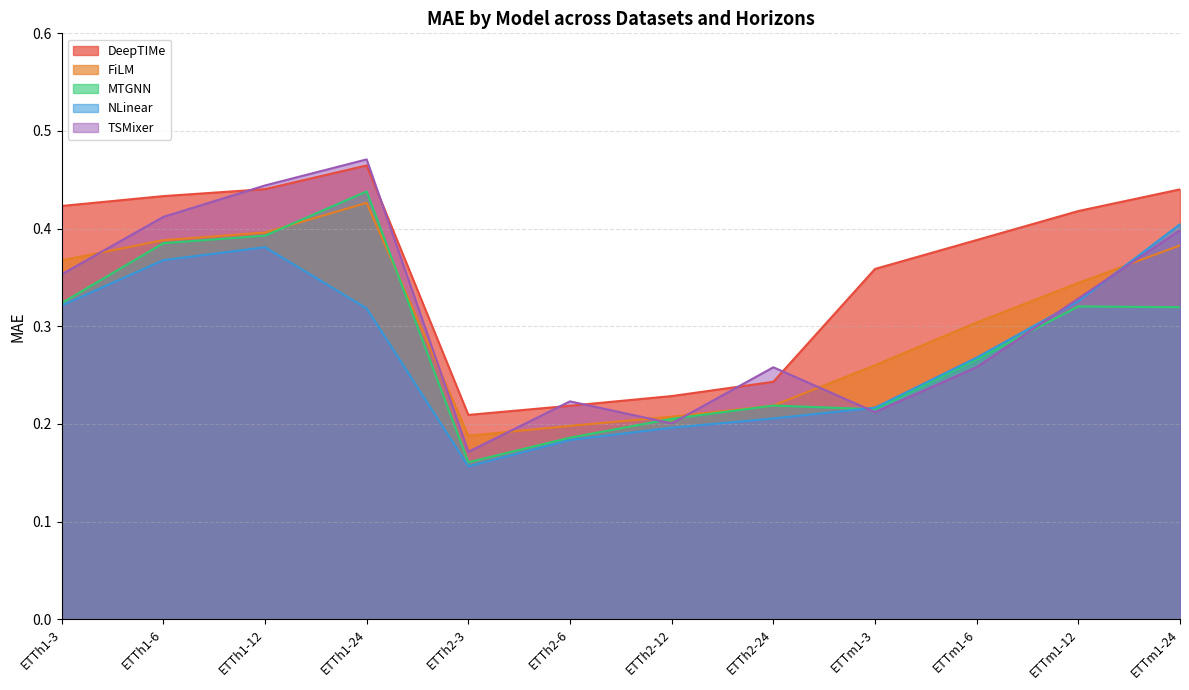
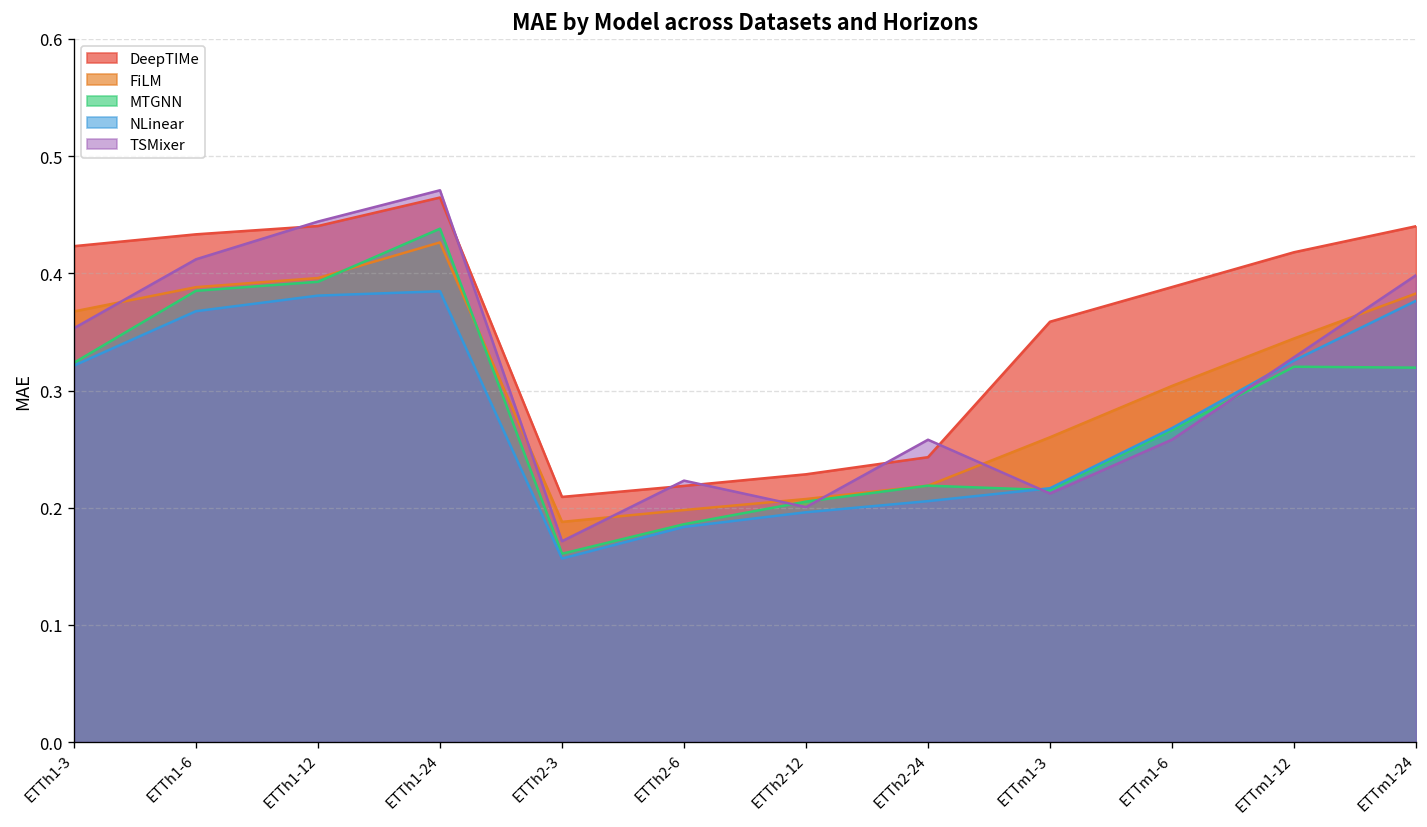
  {
    "MTGNN": {
      "ETTh1-6": 0.39,
      "ETTh1-12": 0.39,
      "ETTh1-24": 0.44,
      "ETTh2-3": 0.16,
      "ETTm1-12": 0.32,
      "ETTm1-24": 0.32
    },
    "NLinear": {
      "ETTh1-6": 0.37,
      "ETTh1-12": 0.38,
-     "ETTh1-24": 0.32,
+     "ETTh1-24": 0.38,
      "ETTh2-3": 0.16,
      "ETTh2-12": 0.20,
      "ETTh2-24": 0.21,
      "ETTm1-12": 0.33,
-     "ETTm1-24": 0.40
+     "ETTm1-24": 0.38
    },
    "TSMixer": {
      "ETTh1-3": 0.35,
      "ETTh1-6": 0.41,
      "ETTh1-12": 0.44,
      "ETTh1-24": 0.47,
      "ETTh2-3": 0.17,
      "ETTh2-6": 0.22,
      "ETTh2-12": 0.20,
      "ETTh2-24": 0.26,
      "ETTm1-3": 0.21,
      "ETTm1-6": 0.26,
      "ETTm1-12": 0.33,
      "ETTm1-24": 0.40
    }
  }
